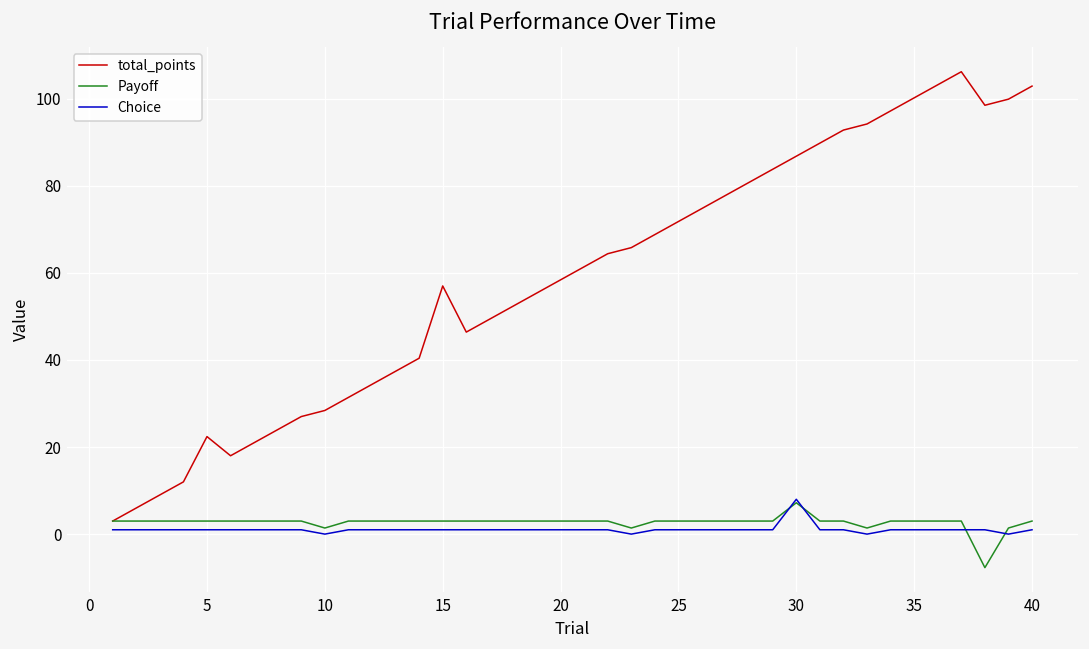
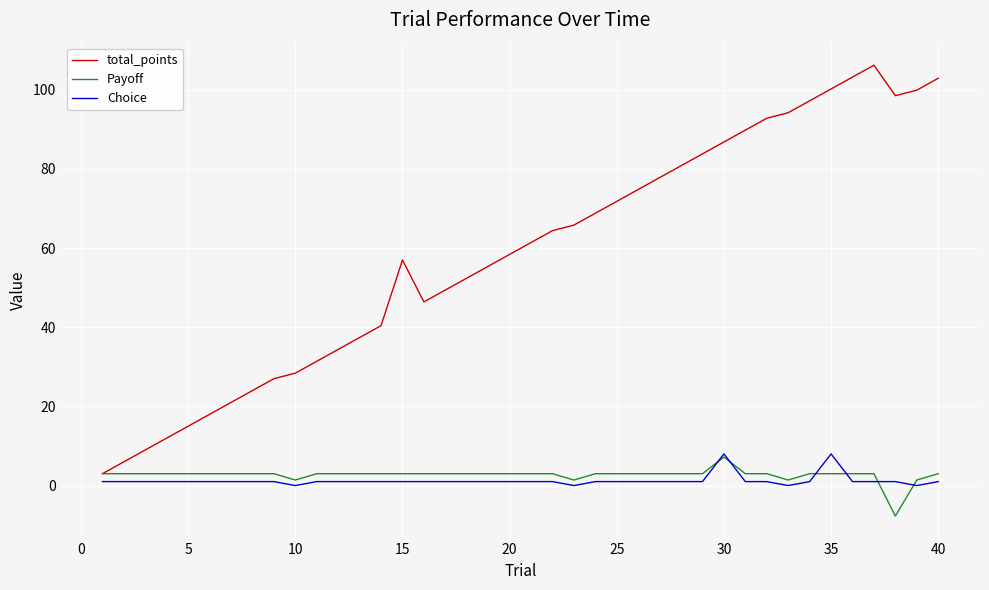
  {
    "total_points": {
-     "5": 22,
+     "5": 15,
      "10": 28,
      "15": 57,
      "20": 58,
      "25": 72,
      "30": 87,
      "35": 100,
      "40": 103
    },
    "Payoff": {
      "5": 3,
      "10": 1,
      "15": 3,
      "20": 3,
      "25": 3,
      "30": 7,
      "35": 3,
      "40": 3
    },
    "Choice": {
      "5": 1,
      "10": 0,
      "15": 1,
      "20": 1,
      "25": 1,
      "30": 8,
-     "35": 1,
+     "35": 8,
      "40": 1
    }
  }
